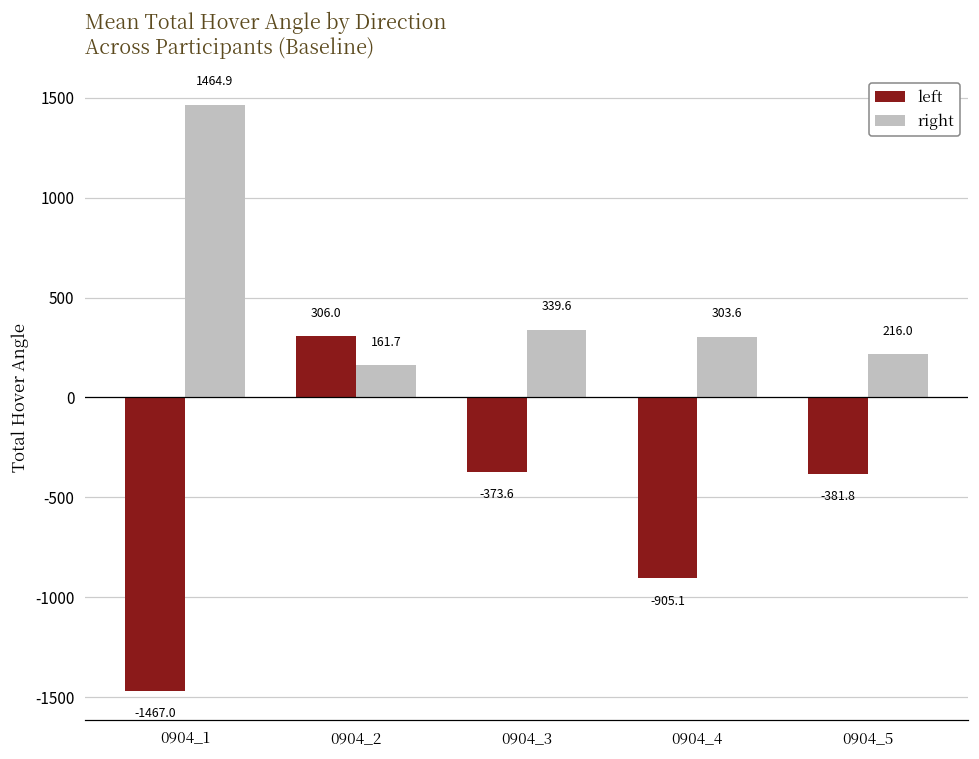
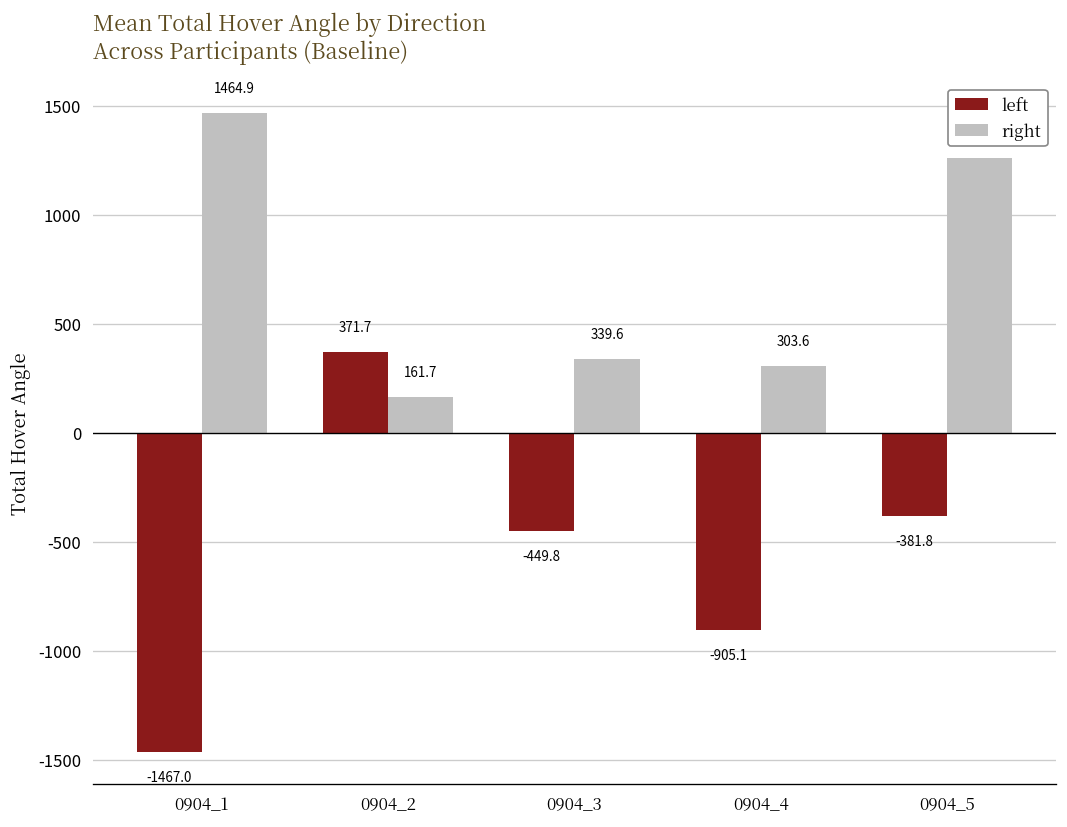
  {
    "left": {
      "0904_1": -1467.0,
-     "0904_2": 306.0,
-     "0904_3": -373.6,
+     "0904_2": 371.7,
+     "0904_3": -449.8,
      "0904_4": -905.1,
      "0904_5": -381.8
    },
    "right": {
-     "0904_5": 220
+     "0904_5": 1260
    }
  }
